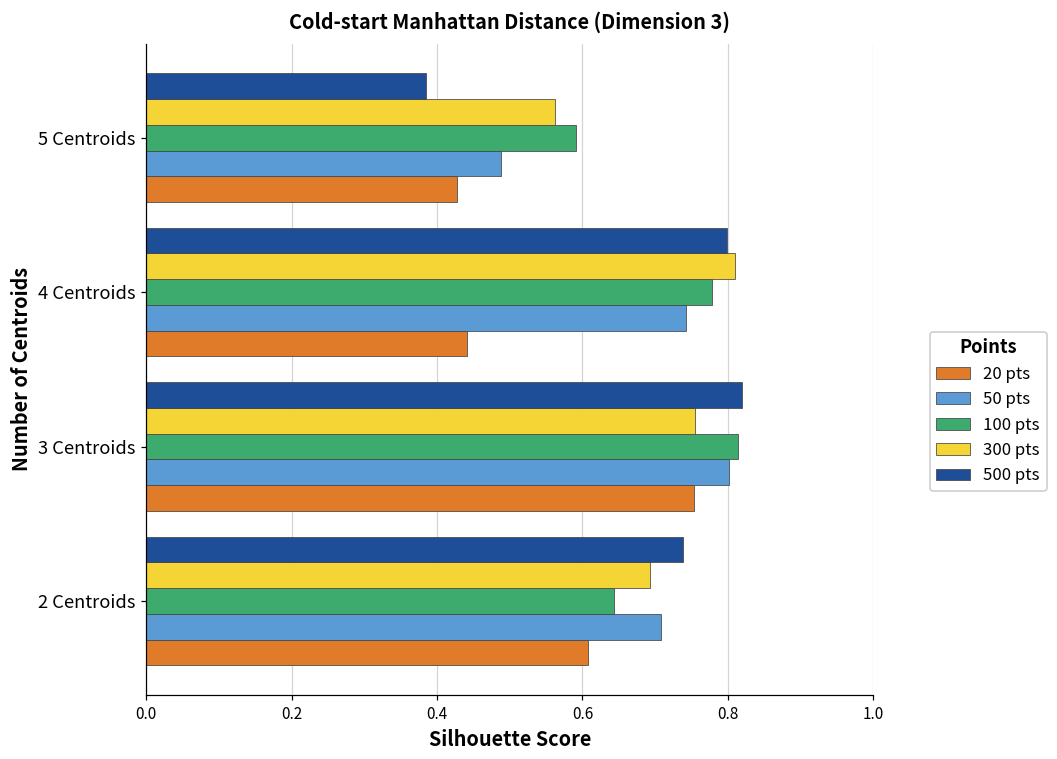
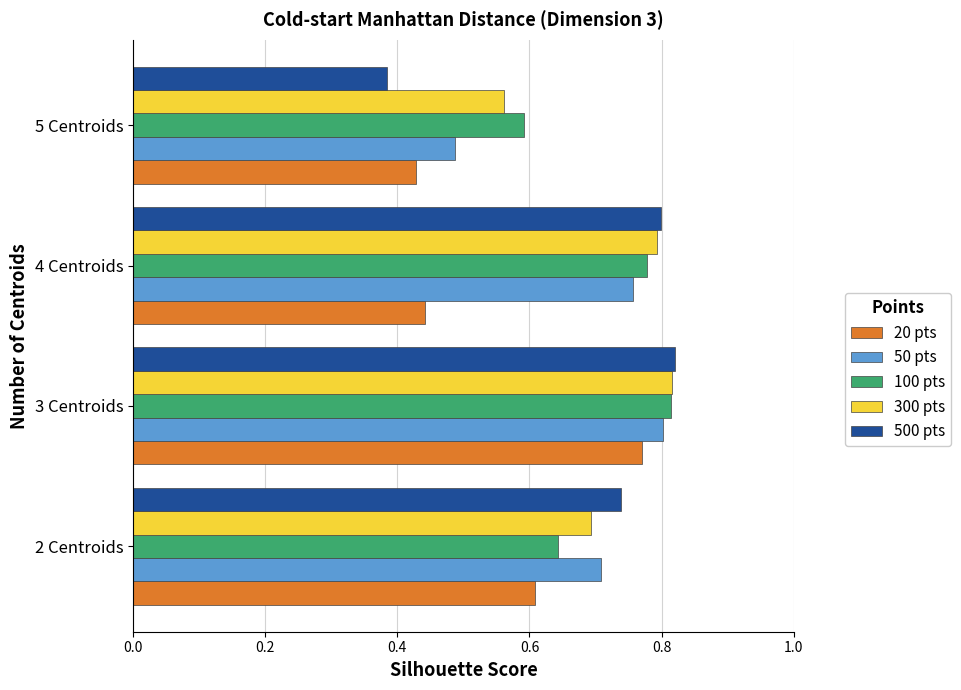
  {
    "20 pts": {
      "5 Centroids": 0.43,
      "4 Centroids": 0.44,
-     "3 Centroids": 0.75,
+     "3 Centroids": 0.77,
      "2 Centroids": 0.61
    },
    "50 pts": {
      "5 Centroids": 0.49,
-     "4 Centroids": 0.74,
+     "4 Centroids": 0.76,
      "3 Centroids": 0.80,
      "2 Centroids": 0.71
    },
    "100 pts": {
      "5 Centroids": 0.59,
      "4 Centroids": 0.78,
      "3 Centroids": 0.81,
      "2 Centroids": 0.64
    },
    "300 pts": {
      "5 Centroids": 0.56,
-     "4 Centroids": 0.81,
-     "3 Centroids": 0.75,
+     "4 Centroids": 0.79,
+     "3 Centroids": 0.82,
      "2 Centroids": 0.69
    },
    "500 pts": {
      "5 Centroids": 0.38,
      "4 Centroids": 0.80,
      "3 Centroids": 0.82,
      "2 Centroids": 0.74
    }
  }
